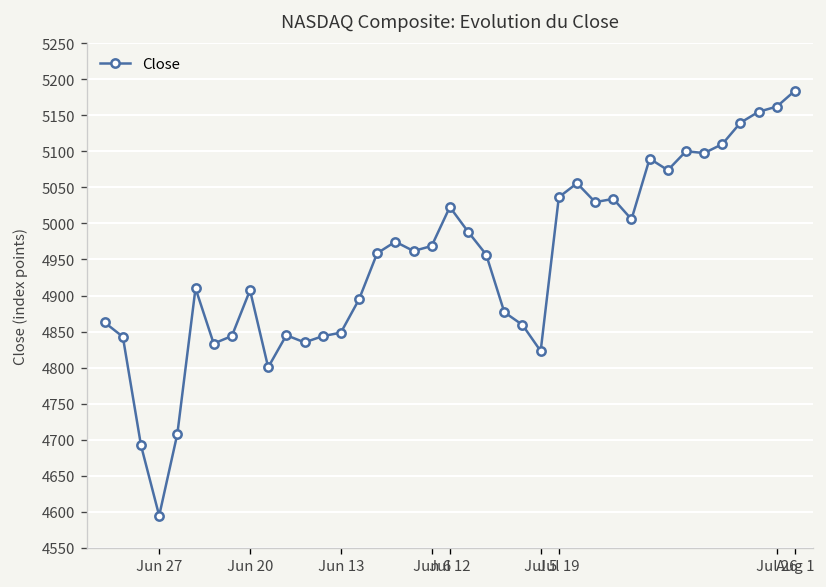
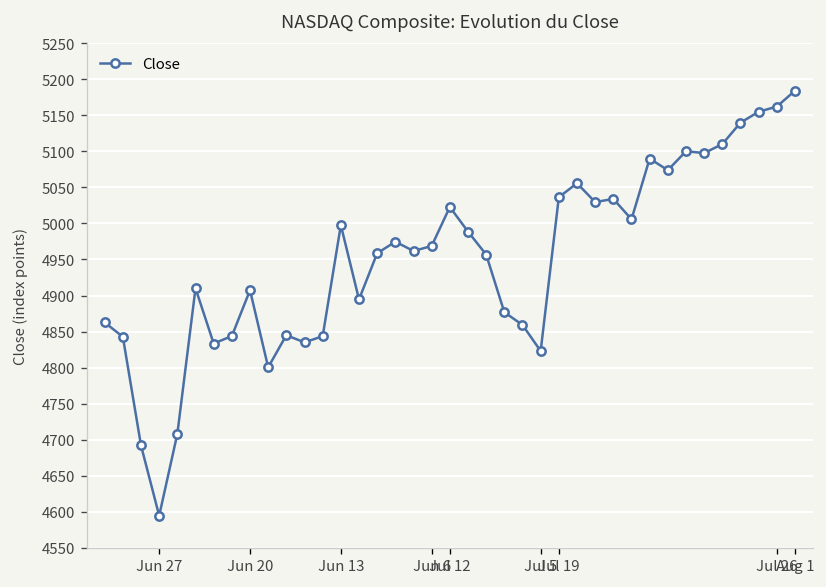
  {
    "Jun 27": 4590,
    "Jun 20": 4910,
-   "Jun 13": 4850
+   "Jun 13": 5000
  }
